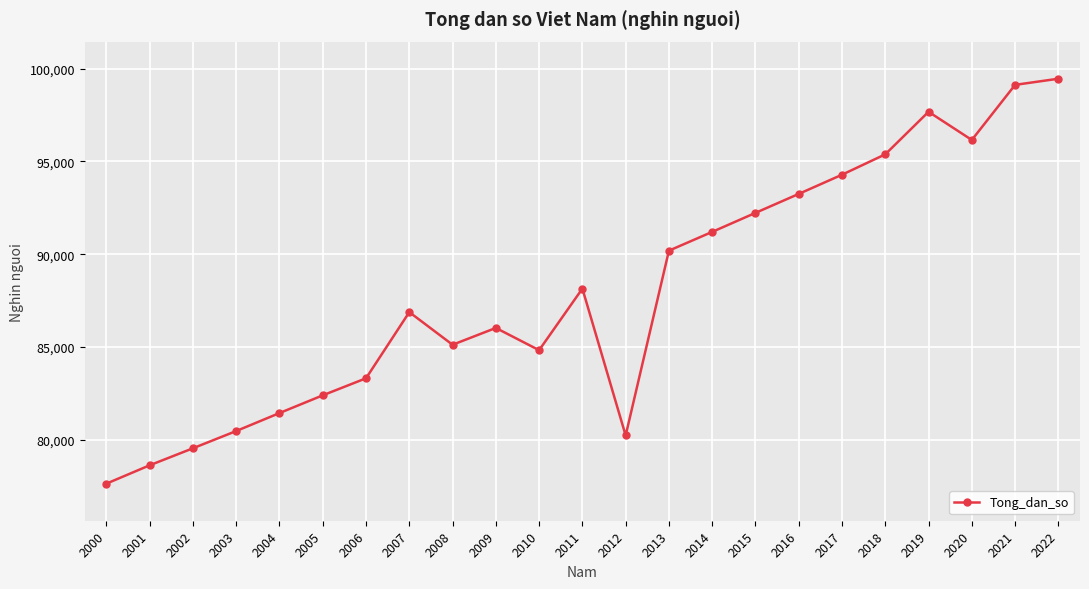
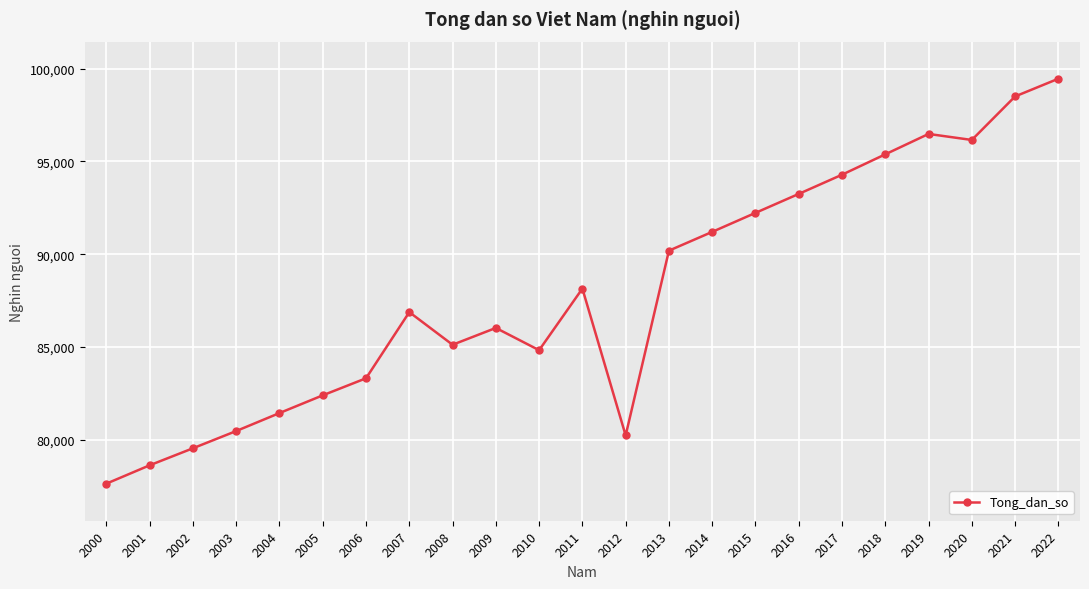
  {
    "2000": "77,600",
    "2001": "78,600",
    "2002": "79,500",
    "2003": "80,500",
    "2004": "81,400",
    "2005": "82,400",
    "2006": "83,300",
    "2007": "86,900",
    "2008": "85,100",
    "2009": "86,000",
    "2010": "84,800",
    "2011": "88,100",
    "2012": "80,200",
    "2013": "90,200",
    "2014": "91,200",
    "2015": "92,200",
    "2016": "93,300",
    "2017": "94,300",
    "2018": "95,400",
-   "2019": "97,700",
+   "2019": "96,500",
    "2020": "96,200",
-   "2021": "99,100",
+   "2021": "98,500",
    "2022": "99,500"
  }
